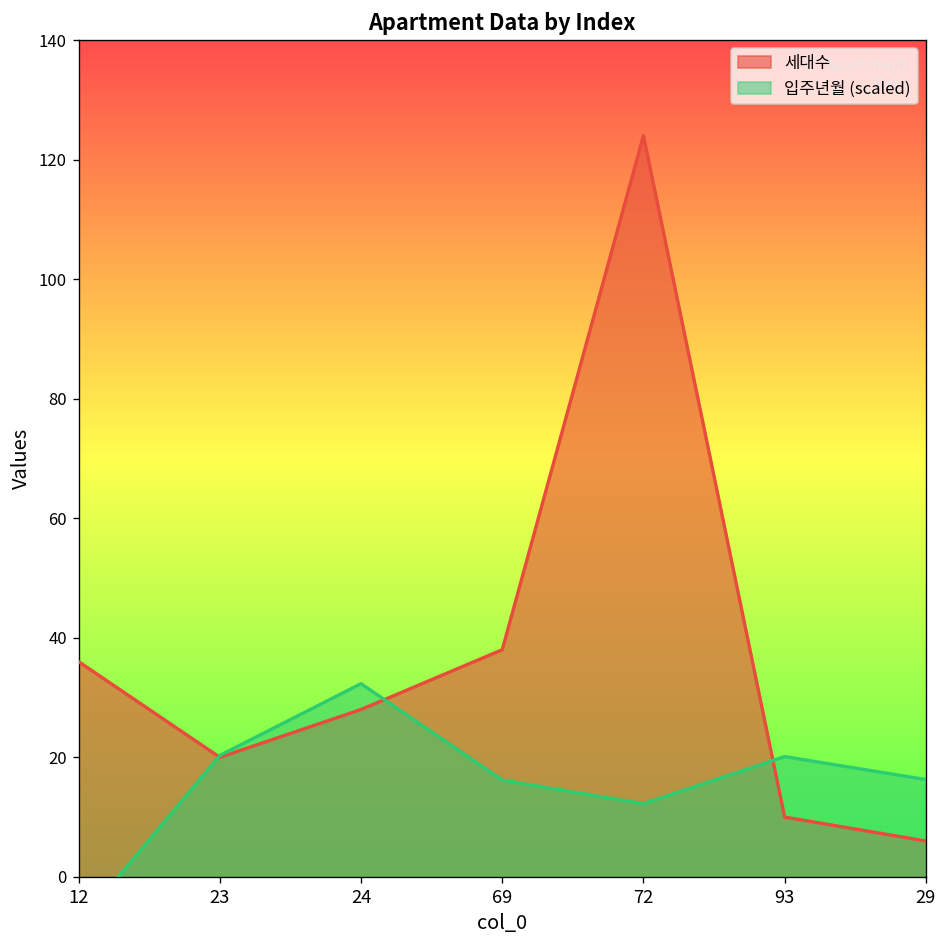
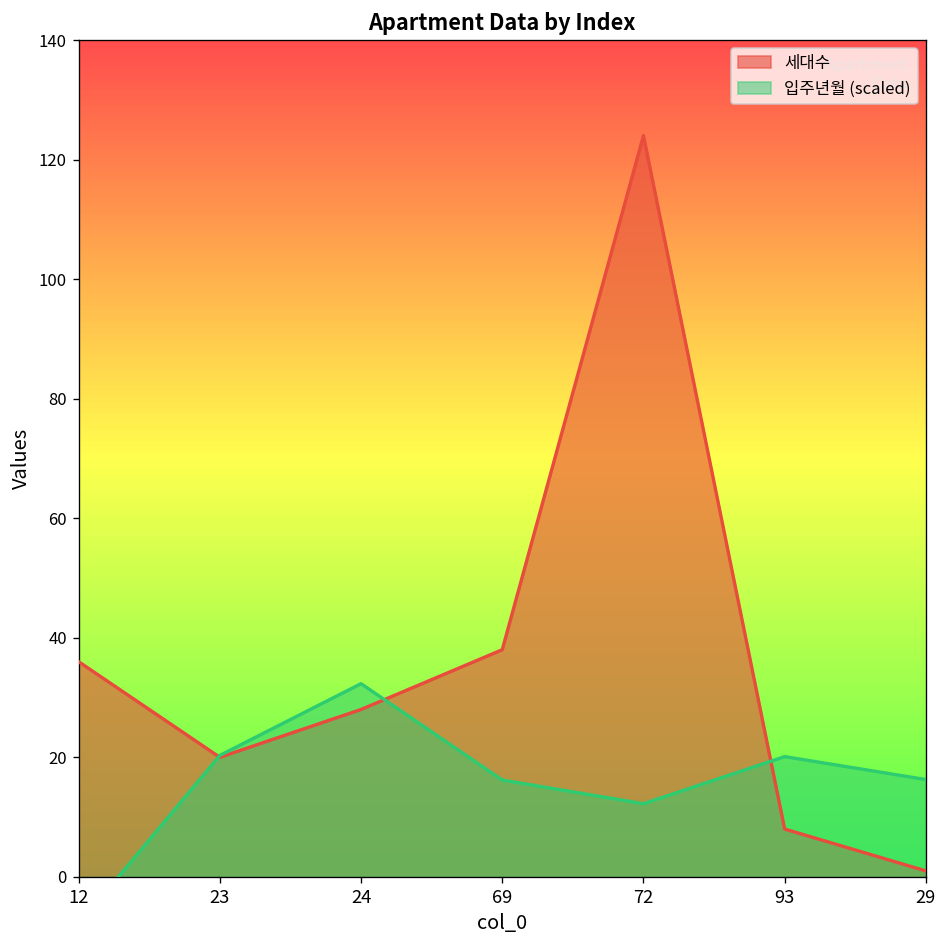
  {
    "세대수": {
      "12": 36,
      "24": 28,
      "69": 38,
      "72": 124,
-     "93": 10,
-     "29": 6
+     "93": 8,
+     "29": 1
    }
  }
